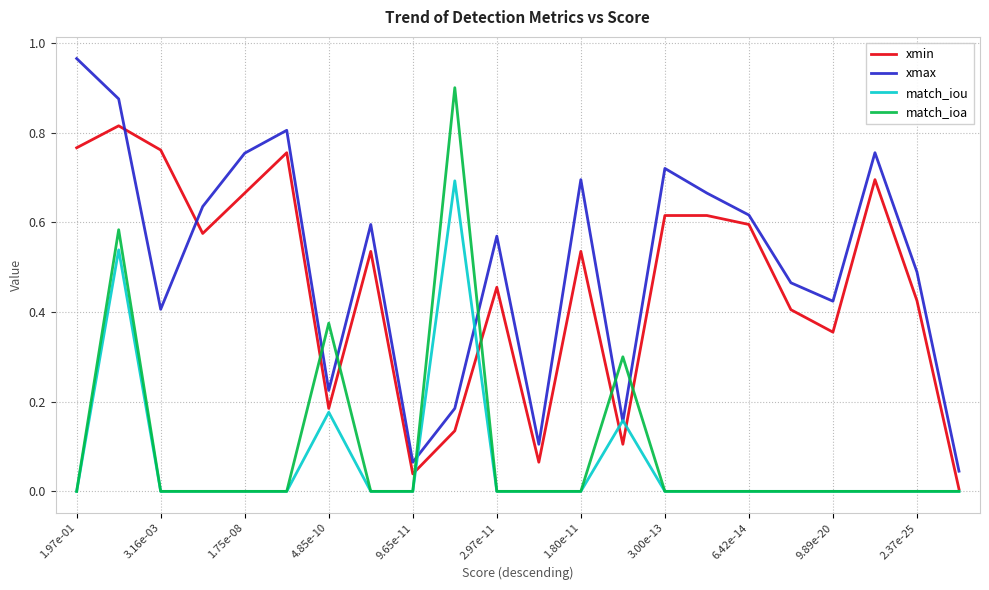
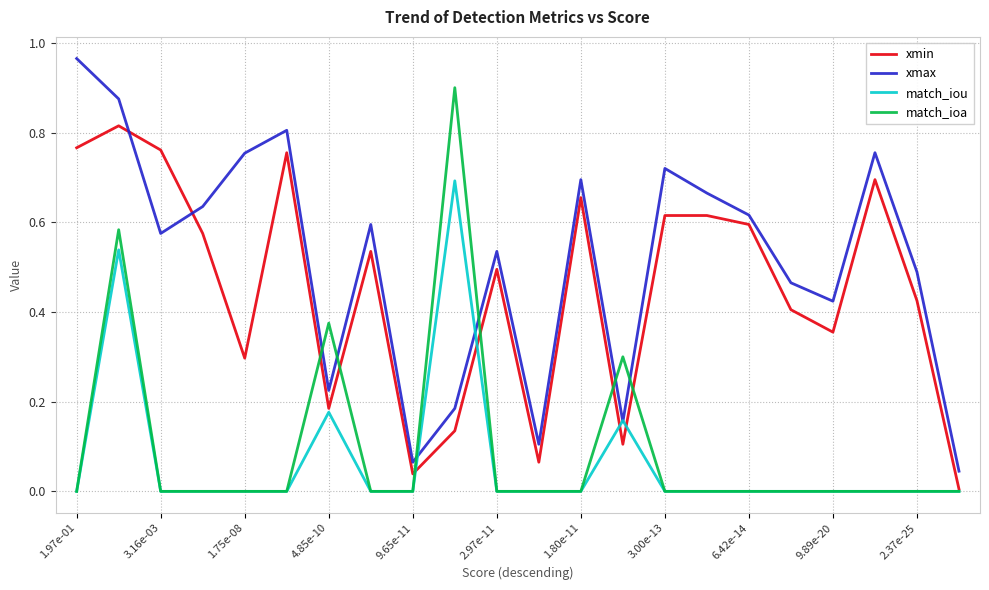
  {
    "xmin": {
      "1.97e-01": 0.77,
      "3.16e-03": 0.76,
-     "1.75e-08": 0.67,
+     "1.75e-08": 0.30,
      "4.85e-10": 0.19,
      "9.65e-11": 0.04,
-     "2.97e-11": 0.46,
-     "1.80e-11": 0.54,
+     "2.97e-11": 0.50,
+     "1.80e-11": 0.66,
      "3.00e-13": 0.62,
      "6.42e-14": 0.60,
      "9.89e-20": 0.36,
      "2.37e-25": 0.43
    },
    "xmax": {
      "1.97e-01": 0.97,
-     "3.16e-03": 0.41,
+     "3.16e-03": 0.58,
      "1.75e-08": 0.75,
      "4.85e-10": 0.23,
      "9.65e-11": 0.07,
-     "2.97e-11": 0.57,
+     "2.97e-11": 0.54,
      "1.80e-11": 0.70,
      "3.00e-13": 0.72,
      "6.42e-14": 0.62,
      "9.89e-20": 0.42,
      "2.37e-25": 0.49
    },
    "match_iou": {
      "4.85e-10": 0.18
    },
    "match_ioa": {
      "4.85e-10": 0.38
    }
  }
